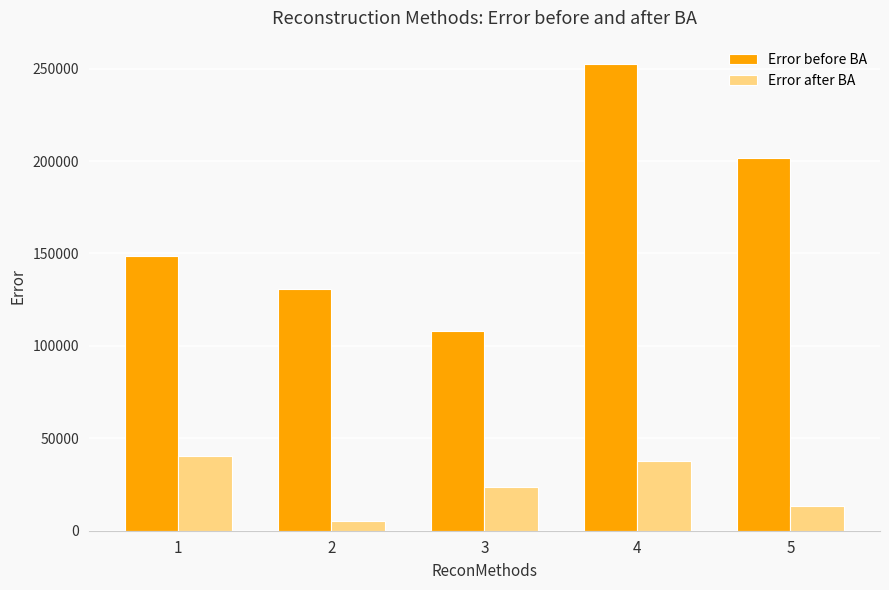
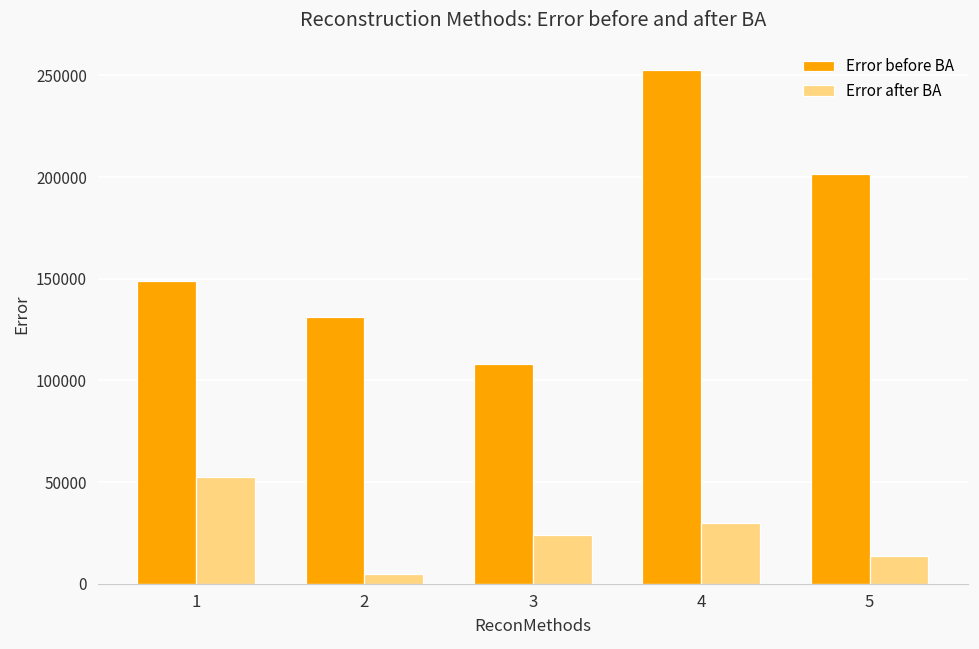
  {
    "Error before BA": {
      "1": 149000,
      "2": 131000,
      "3": 108000,
      "4": 253000,
      "5": 202000
    },
    "Error after BA": {
-     "1": 41000,
+     "1": 53000,
      "2": 5000,
      "3": 24000,
-     "4": 38000,
+     "4": 30000,
      "5": 14000
    }
  }
